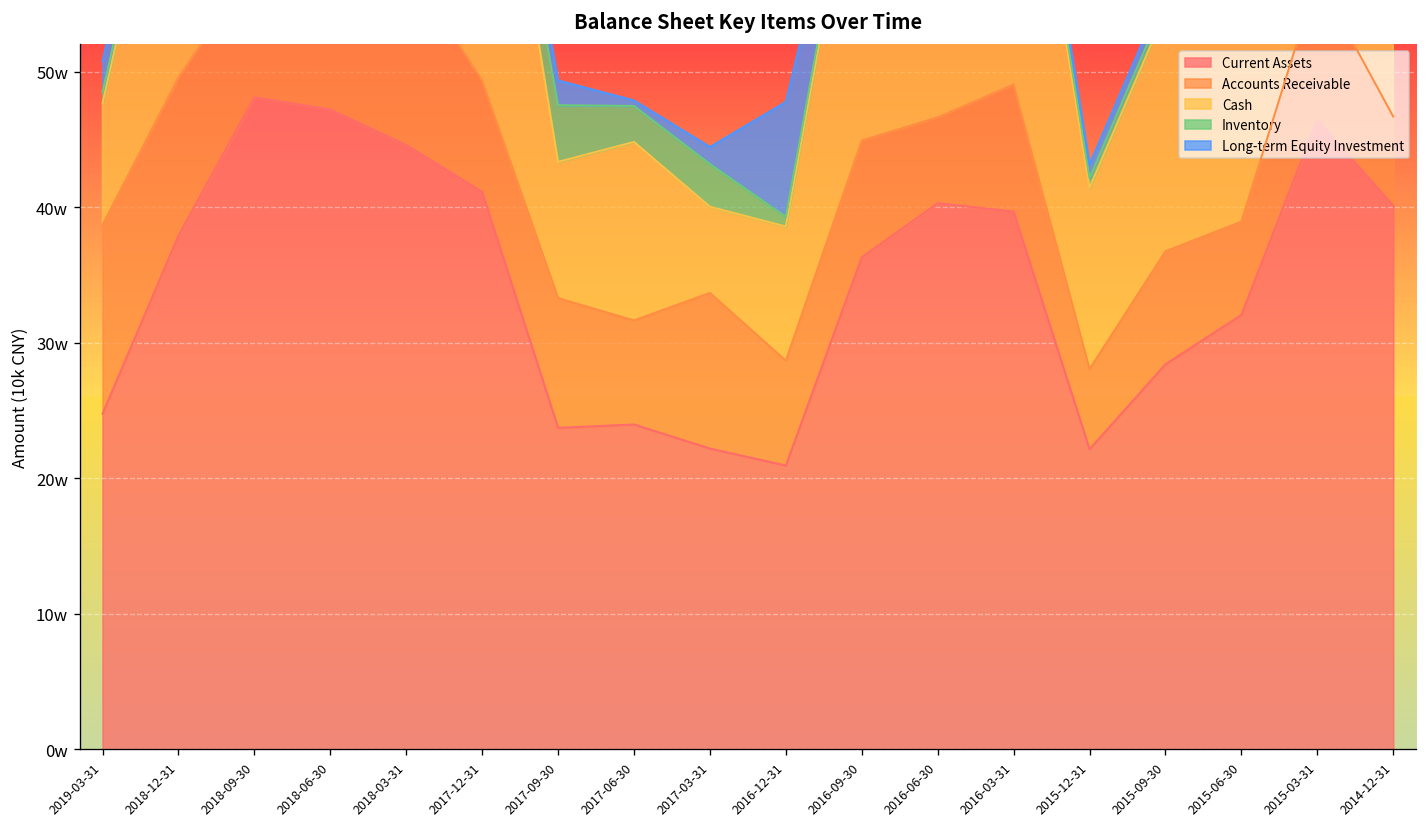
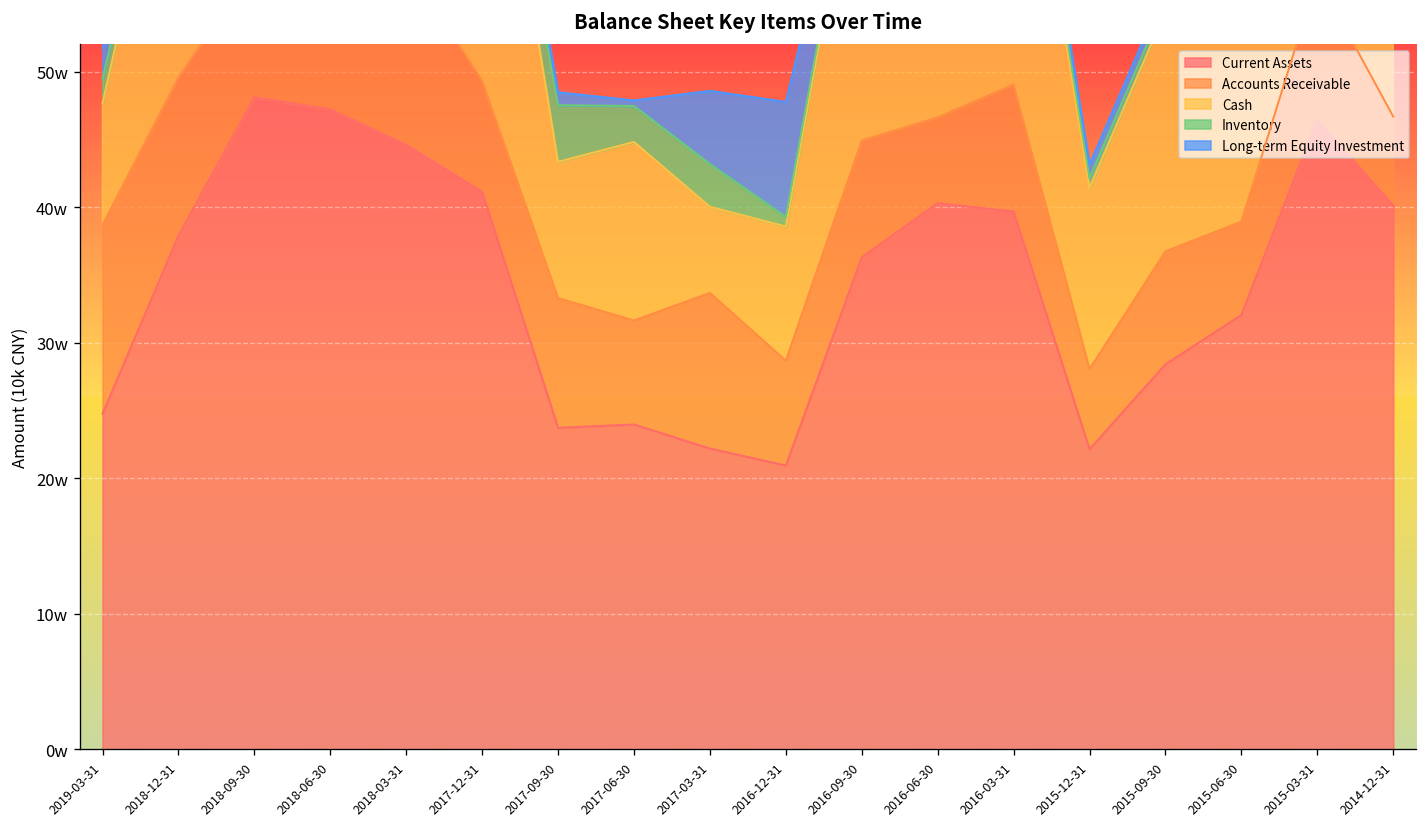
  {
    "Inventory": {
-     "2019-03-31": "0.8w",
+     "2019-03-31": "1.8w",
      "2017-09-30": "4.2w",
      "2017-06-30": "2.7w",
      "2017-03-31": "3.2w",
      "2016-12-31": "0.7w",
      "2015-12-31": "0.7w"
    },
    "Long-term Equity Investment": {
      "2019-03-31": "2.3w",
-     "2017-09-30": "1.8w",
+     "2017-09-30": "1.0w",
      "2017-06-30": "0.4w",
-     "2017-03-31": "1.3w",
+     "2017-03-31": "5.4w",
      "2016-12-31": "8.5w",
      "2015-12-31": "1.0w"
    }
  }
